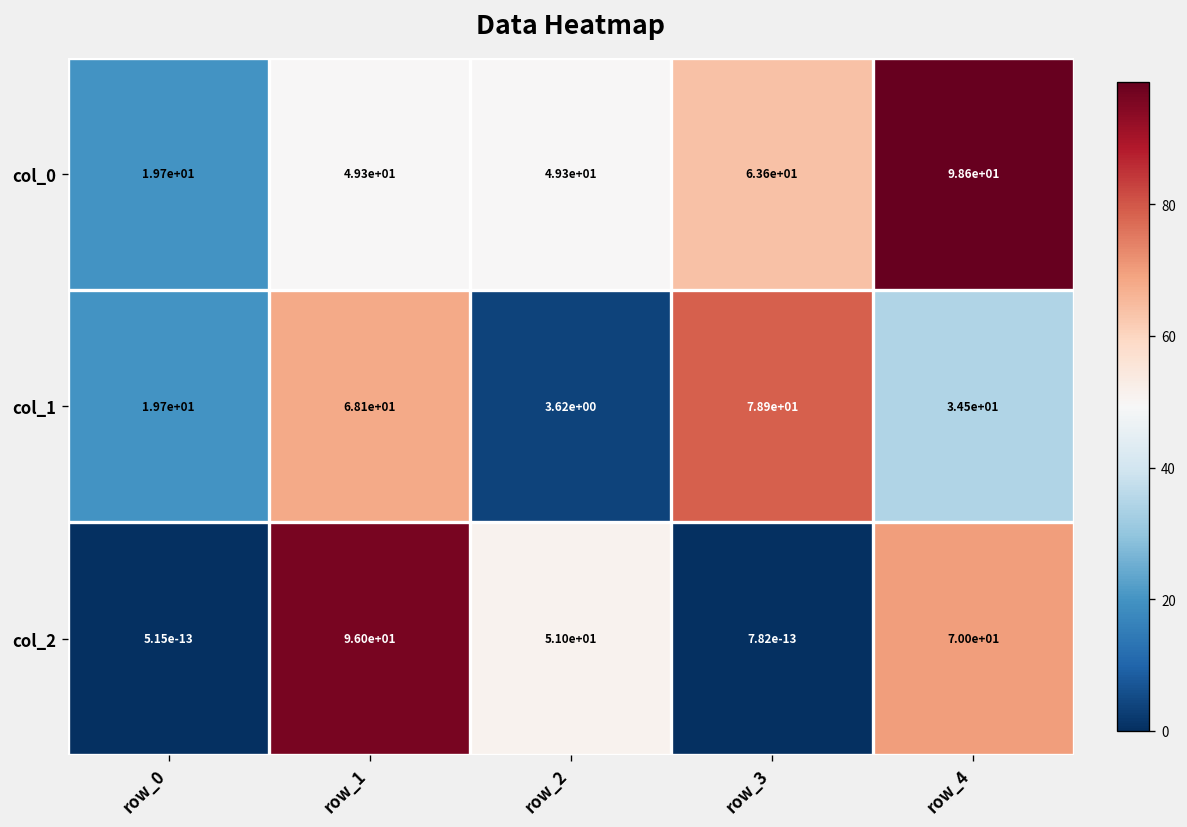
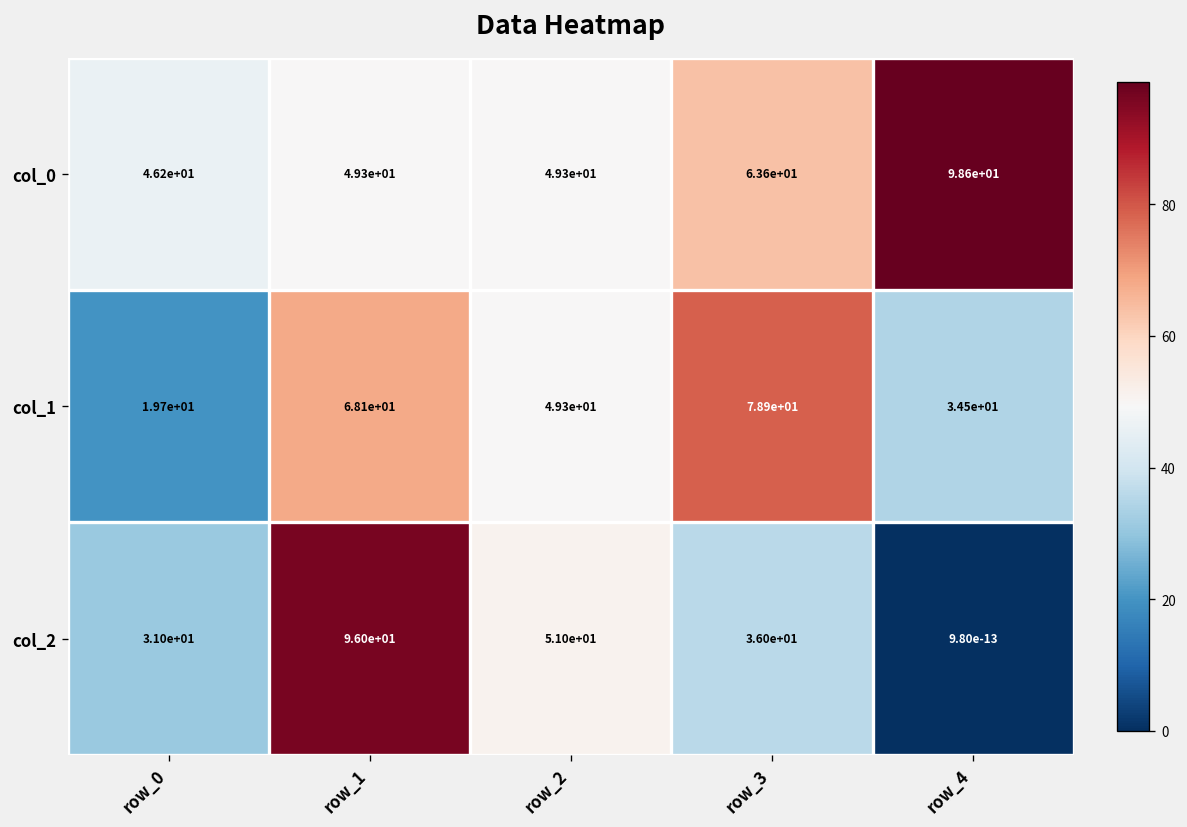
  {
    "col_0": {
-     "row_0": "1.97e+01",
+     "row_0": "4.62e+01",
      "row_1": "4.93e+01",
      "row_2": "4.93e+01",
      "row_3": "6.36e+01",
      "row_4": "9.86e+01"
    },
    "col_1": {
      "row_0": "1.97e+01",
      "row_1": "6.81e+01",
-     "row_2": "3.62e+00",
+     "row_2": "4.93e+01",
      "row_3": "7.89e+01",
      "row_4": "3.45e+01"
    },
    "col_2": {
-     "row_0": "5.15e-13",
+     "row_0": "3.10e+01",
      "row_1": "9.60e+01",
      "row_2": "5.10e+01",
-     "row_3": "7.82e-13",
-     "row_4": "7.00e+01"
+     "row_3": "3.60e+01",
+     "row_4": "9.80e-13"
    }
  }
